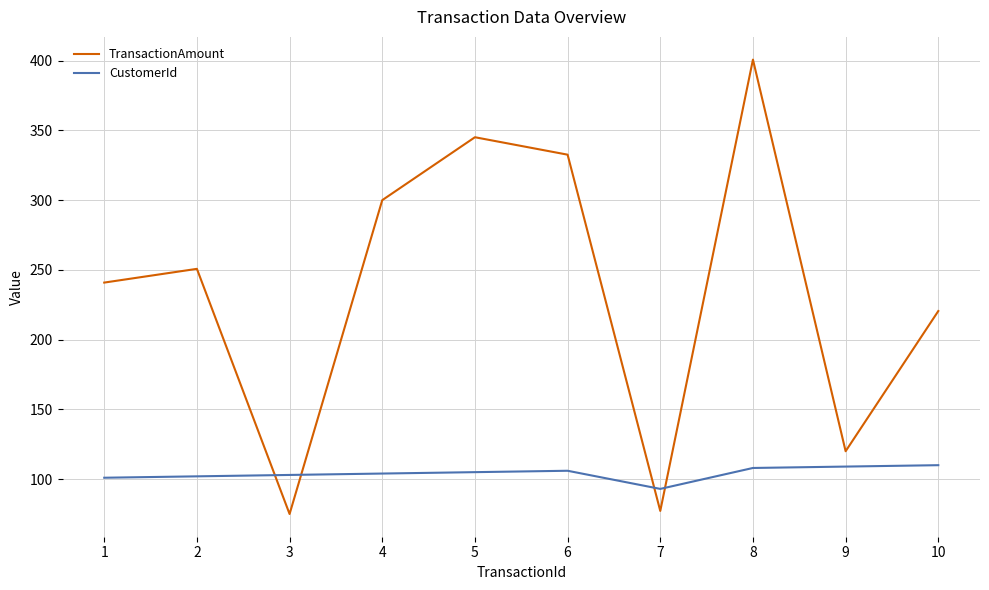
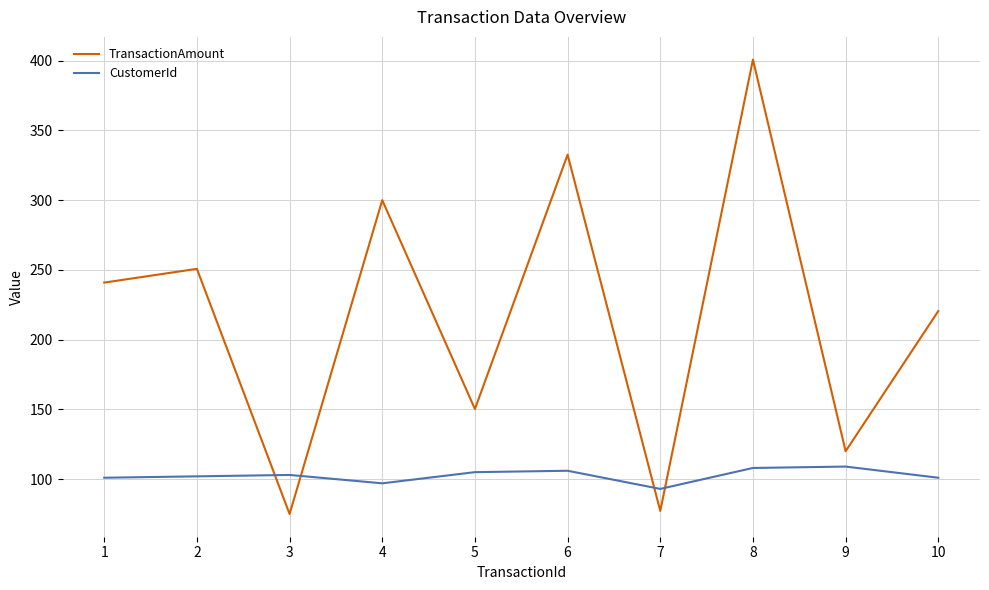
  {
    "TransactionAmount": {
      "1": 241,
      "2": 251,
      "3": 75,
      "4": 300,
-     "5": 345,
+     "5": 150,
      "6": 333,
      "7": 77,
      "8": 401,
      "9": 120,
      "10": 221
    },
    "CustomerId": {
      "1": 101,
      "2": 102,
      "3": 103,
-     "4": 104,
+     "4": 97,
      "5": 105,
      "6": 106,
      "7": 93,
      "8": 108,
      "9": 109,
-     "10": 110
+     "10": 101
    }
  }
